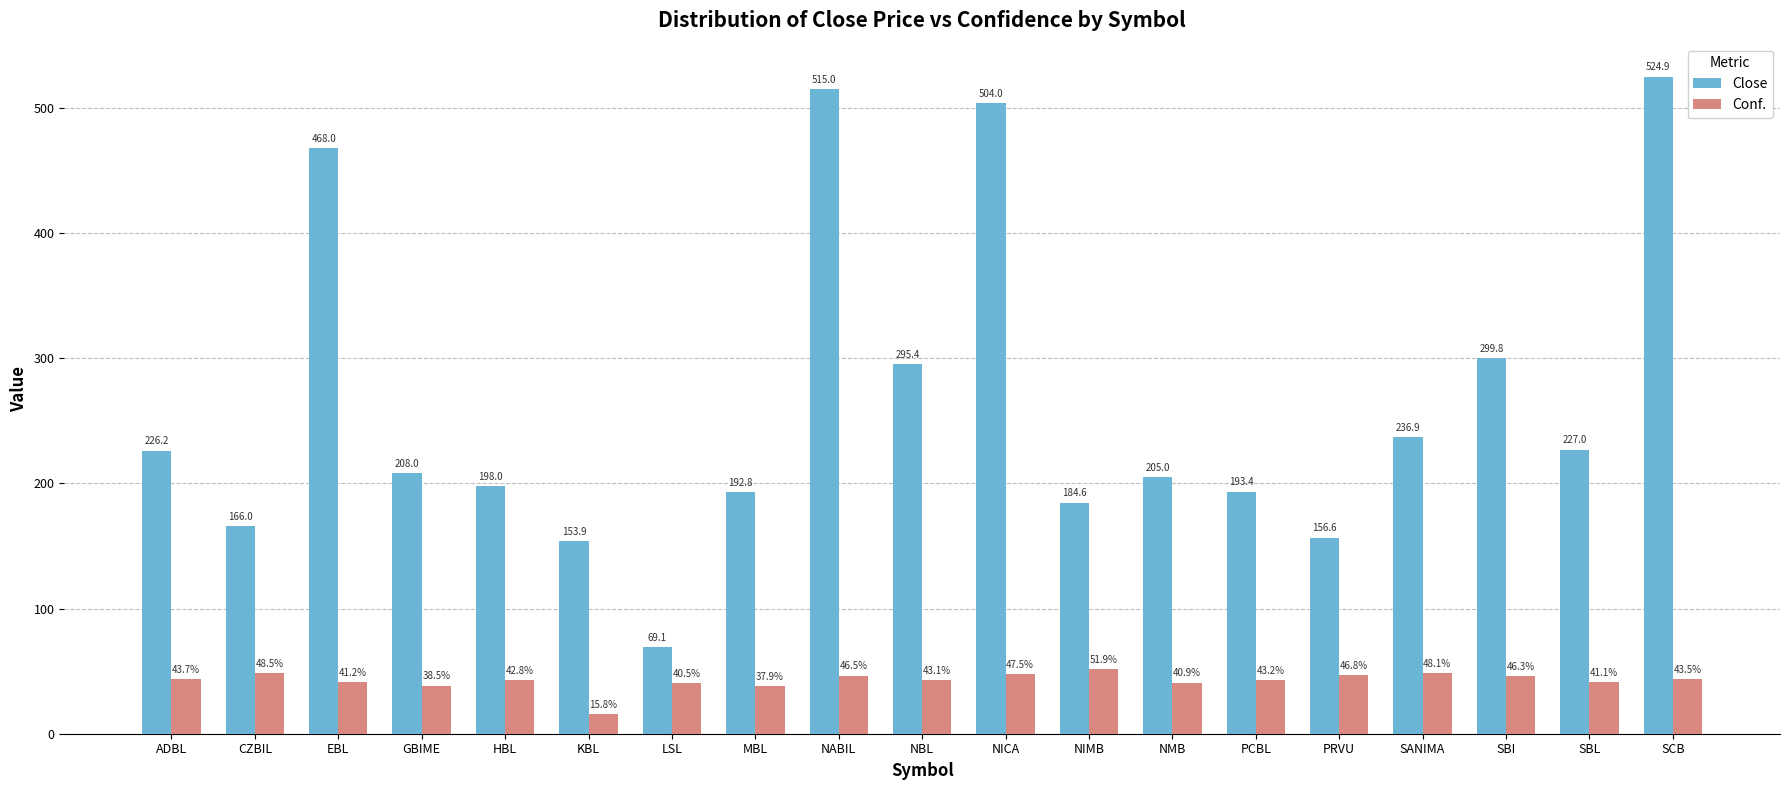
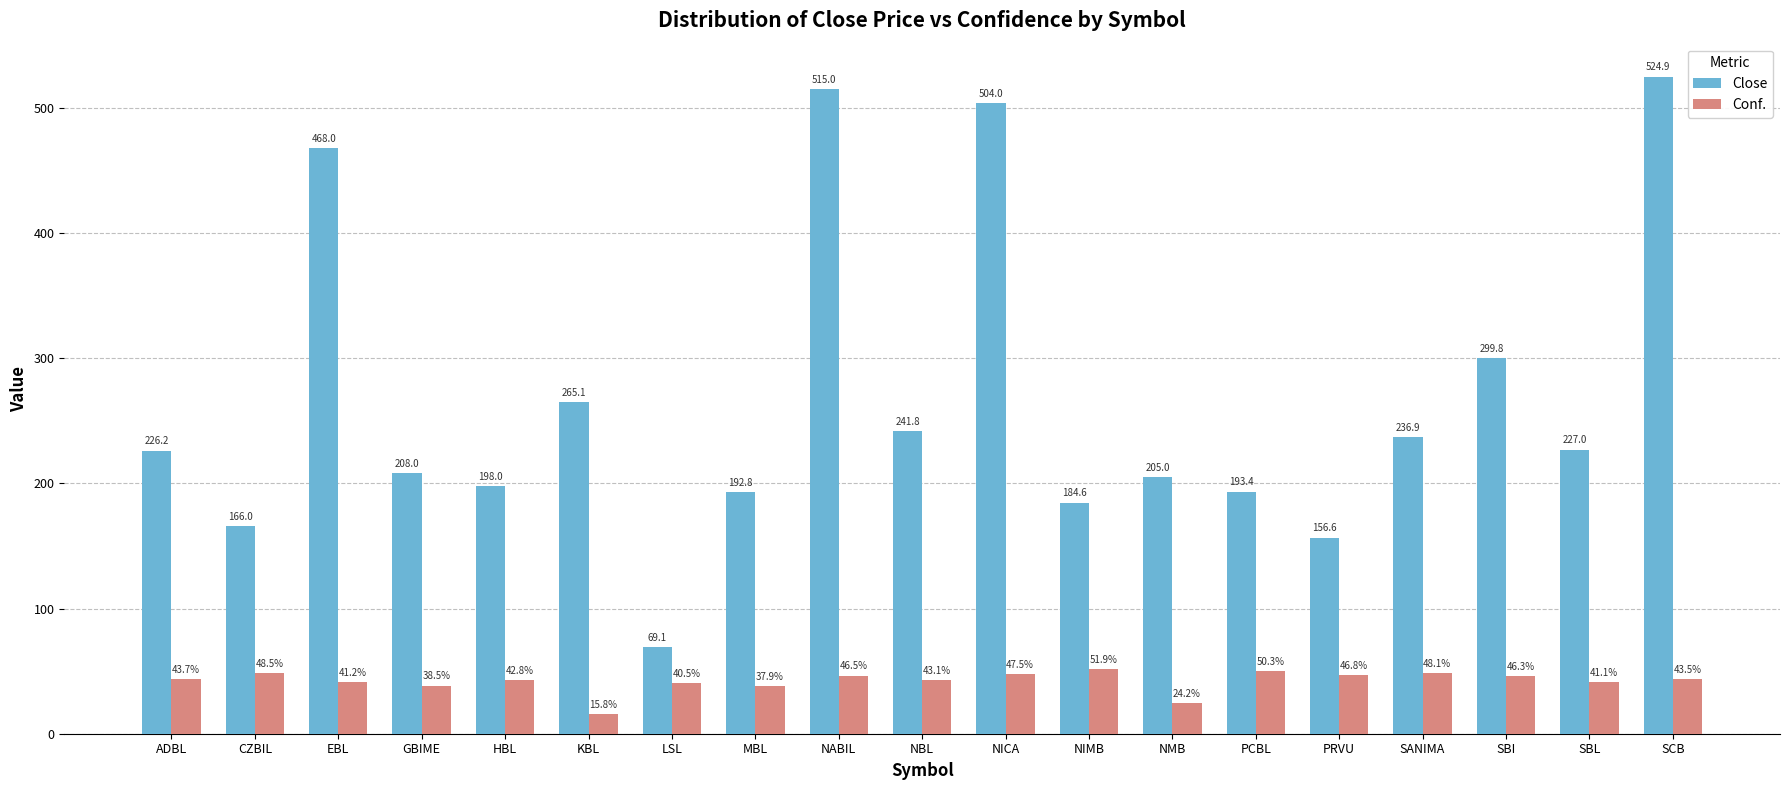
  {
    "Close": {
      "ADBL": "226.2",
      "CZBIL": "166.0",
      "EBL": "468.0",
      "GBIME": "208.0",
      "HBL": "198.0",
-     "KBL": "153.9",
+     "KBL": "265.1",
      "LSL": "69.1",
      "MBL": "192.8",
      "NABIL": "515.0",
-     "NBL": "295.4",
+     "NBL": "241.8",
      "NICA": "504.0",
      "NIMB": "184.6",
      "NMB": "205.0",
      "PCBL": "193.4",
      "PRVU": "156.6",
      "SANIMA": "236.9",
      "SBI": "299.8",
      "SBL": "227.0",
      "SCB": "524.9"
    },
    "Conf.": {
      "ADBL": "43.7%",
      "CZBIL": "48.5%",
      "EBL": "41.2%",
      "GBIME": "38.5%",
      "HBL": "42.8%",
      "KBL": "15.8%",
      "LSL": "40.5%",
      "MBL": "37.9%",
      "NABIL": "46.5%",
      "NBL": "43.1%",
      "NICA": "47.5%",
      "NIMB": "51.9%",
-     "NMB": "40.9%",
-     "PCBL": "43.2%",
+     "NMB": "24.2%",
+     "PCBL": "50.3%",
      "PRVU": "46.8%",
      "SANIMA": "48.1%",
      "SBI": "46.3%",
      "SBL": "41.1%",
      "SCB": "43.5%"
    }
  }
